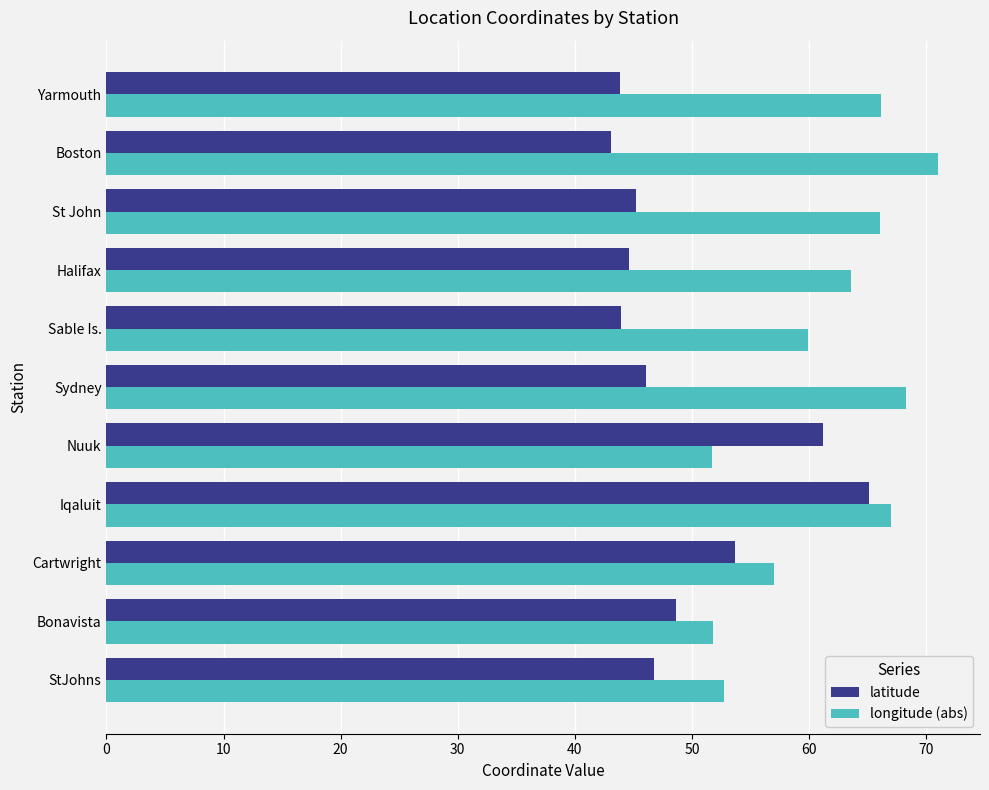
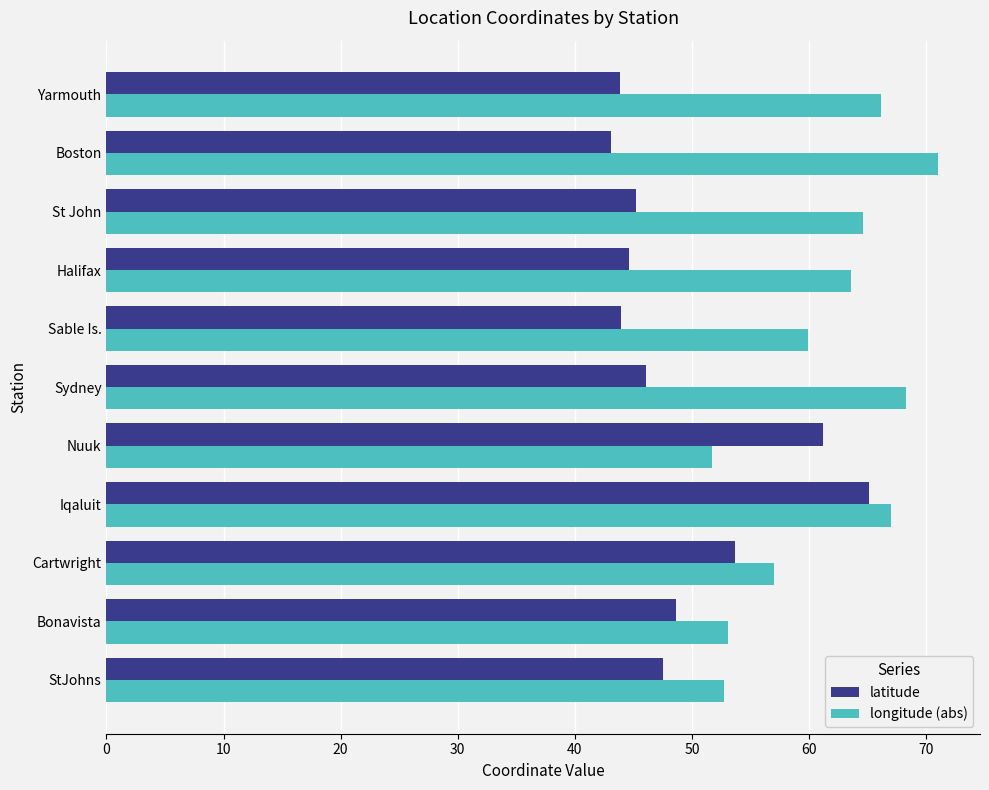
  {
    "latitude": {
      "Yarmouth": 43.8,
      "Boston": 43.1,
      "St John": 45.3,
      "Halifax": 44.6,
      "Sable Is.": 43.9,
      "Sydney": 46.1,
      "Nuuk": 61.2,
      "Iqaluit": 65.1,
      "Cartwright": 53.7,
      "Bonavista": 48.7,
-     "StJohns": 46.8
+     "StJohns": 47.6
    },
    "longitude (abs)": {
      "Yarmouth": 66.1,
      "Boston": 71.1,
-     "St John": 66.1,
+     "St John": 64.6,
      "Halifax": 63.6,
      "Sable Is.": 59.9,
      "Sydney": 68.3,
      "Nuuk": 51.7,
      "Iqaluit": 67.0,
      "Cartwright": 57.1,
-     "Bonavista": 51.8,
+     "Bonavista": 53.1,
      "StJohns": 52.7
    }
  }
